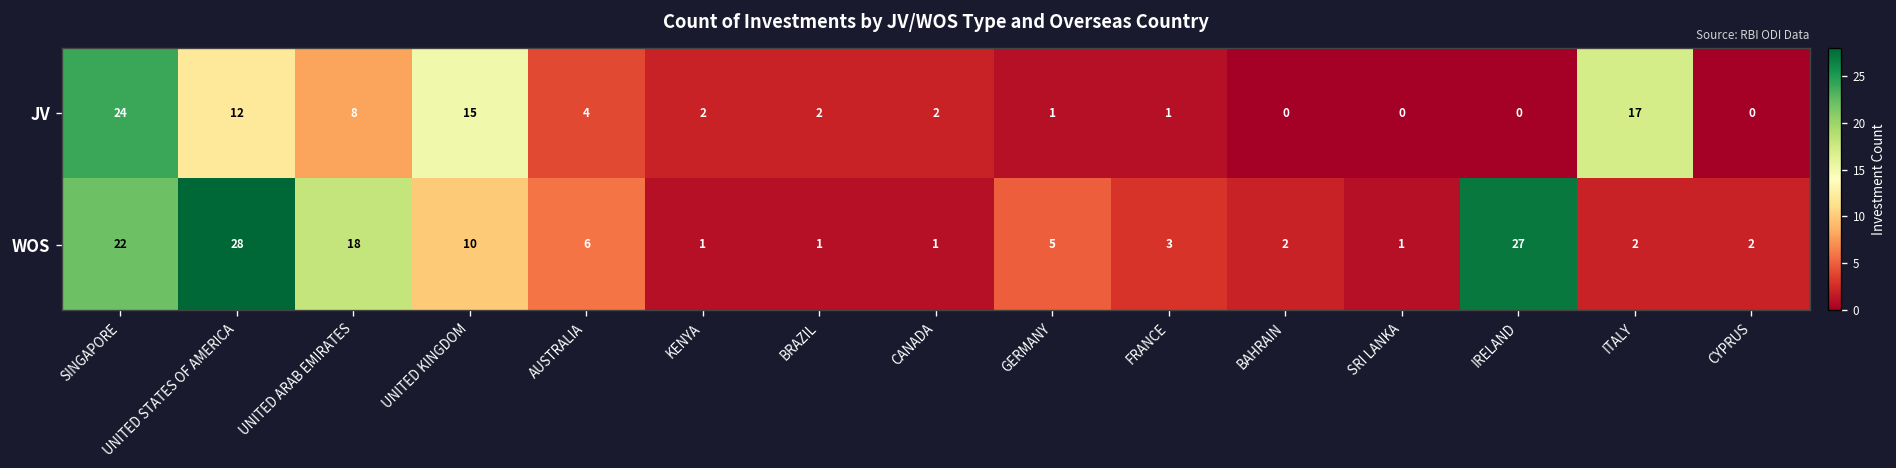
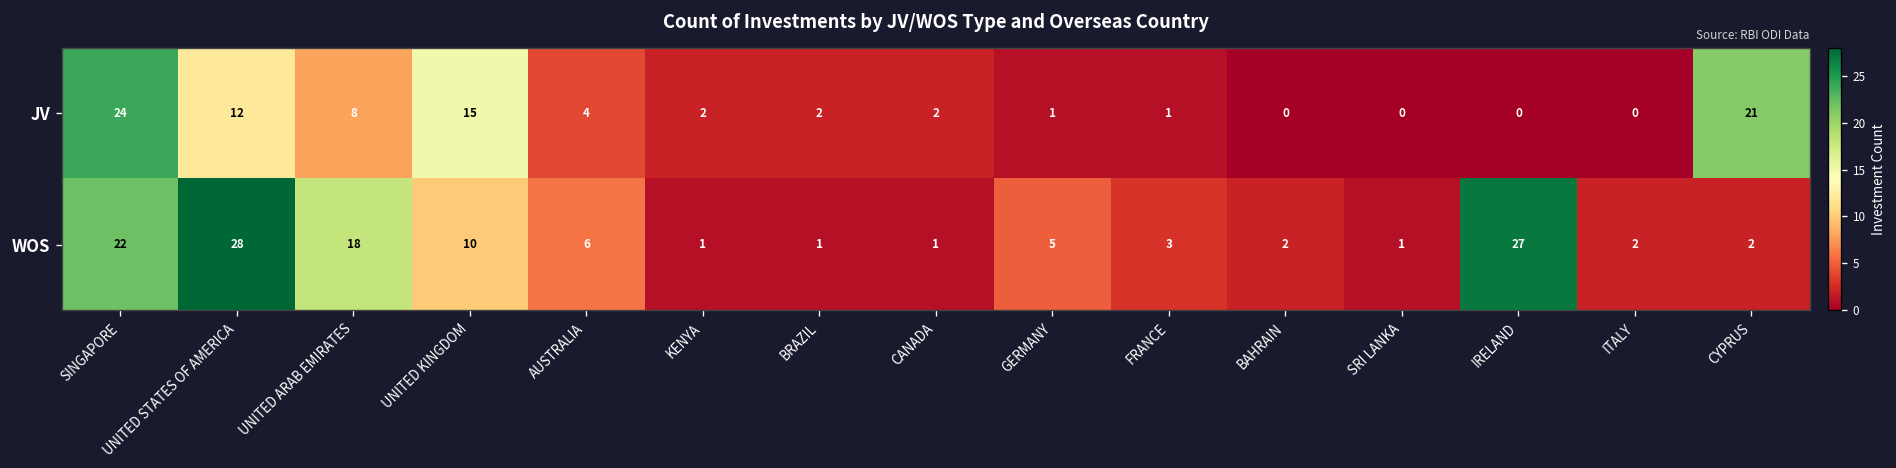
  {
    "JV": {
      "SINGAPORE": 24,
      "UNITED STATES OF AMERICA": 12,
      "UNITED ARAB EMIRATES": 8,
      "UNITED KINGDOM": 15,
      "AUSTRALIA": 4,
      "KENYA": 2,
      "BRAZIL": 2,
      "CANADA": 2,
      "GERMANY": 1,
      "FRANCE": 1,
      "BAHRAIN": 0,
      "SRI LANKA": 0,
      "IRELAND": 0,
-     "ITALY": 17,
-     "CYPRUS": 0
+     "ITALY": 0,
+     "CYPRUS": 21
    },
    "WOS": {
      "SINGAPORE": 22,
      "UNITED STATES OF AMERICA": 28,
      "UNITED ARAB EMIRATES": 18,
      "UNITED KINGDOM": 10,
      "AUSTRALIA": 6,
      "KENYA": 1,
      "BRAZIL": 1,
      "CANADA": 1,
      "GERMANY": 5,
      "FRANCE": 3,
      "BAHRAIN": 2,
      "SRI LANKA": 1,
      "IRELAND": 27,
      "ITALY": 2,
      "CYPRUS": 2
    }
  }
